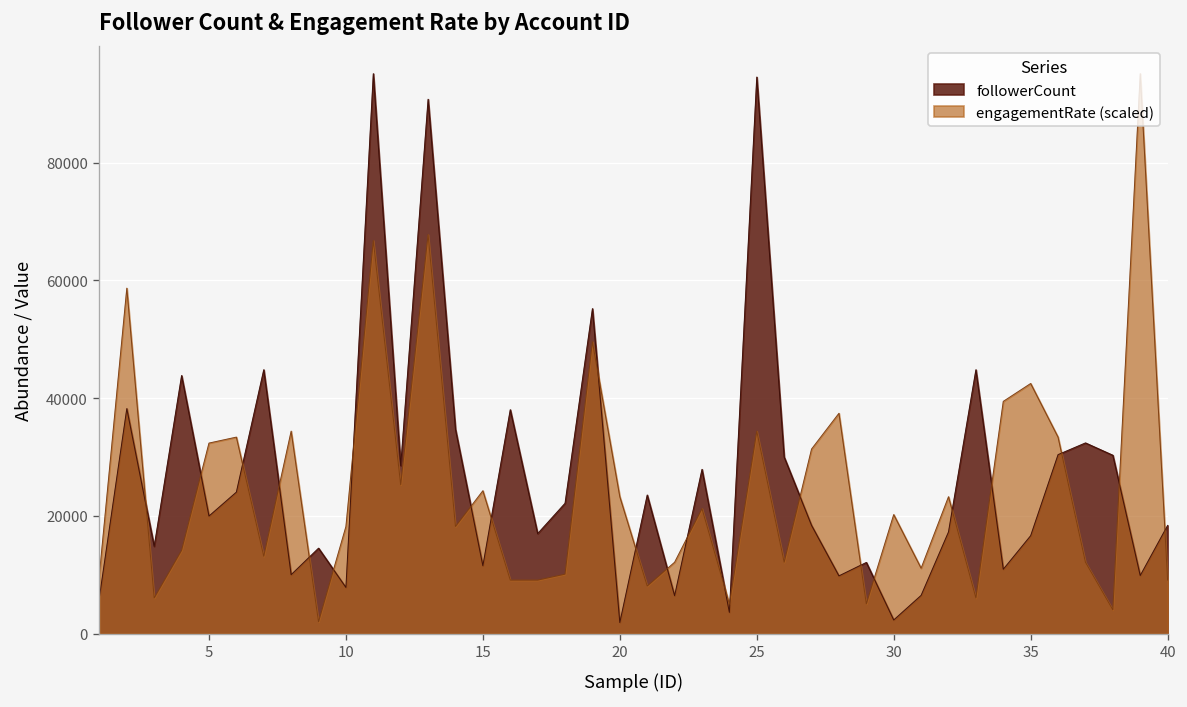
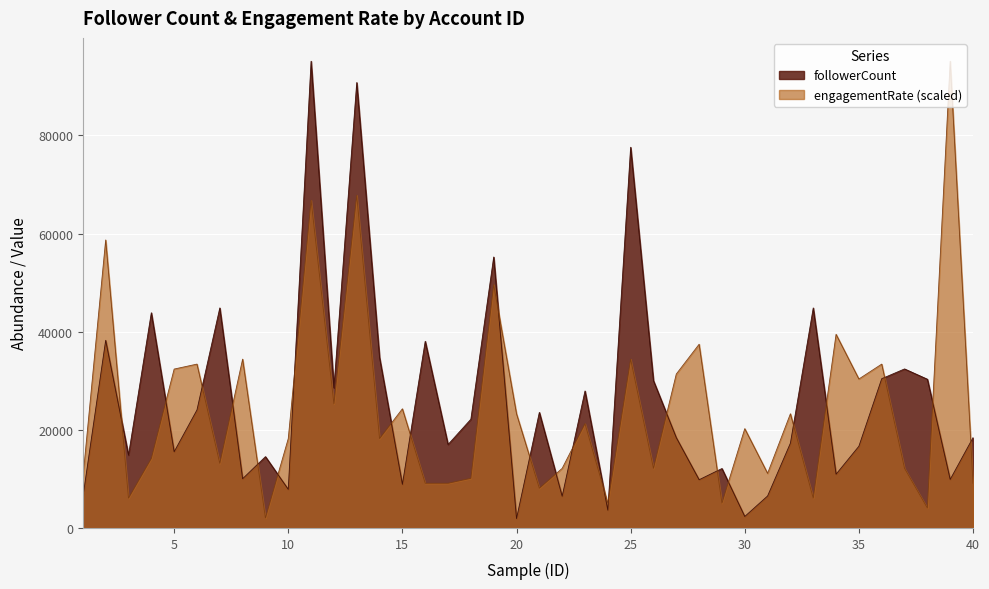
  {
    "followerCount": {
-     "5": 20000,
+     "5": 16000,
      "10": 8000,
-     "15": 12000,
+     "15": 9000,
      "20": 2000,
-     "25": 95000,
+     "25": 78000,
      "30": 2000,
      "35": 17000,
      "40": 18000
    },
    "engagementRate (scaled)": {
      "5": 32000,
      "10": 18000,
      "15": 24000,
      "20": 23000,
      "25": 34000,
      "30": 20000,
-     "35": 42000,
+     "35": 30000,
      "40": 9000
    }
  }
